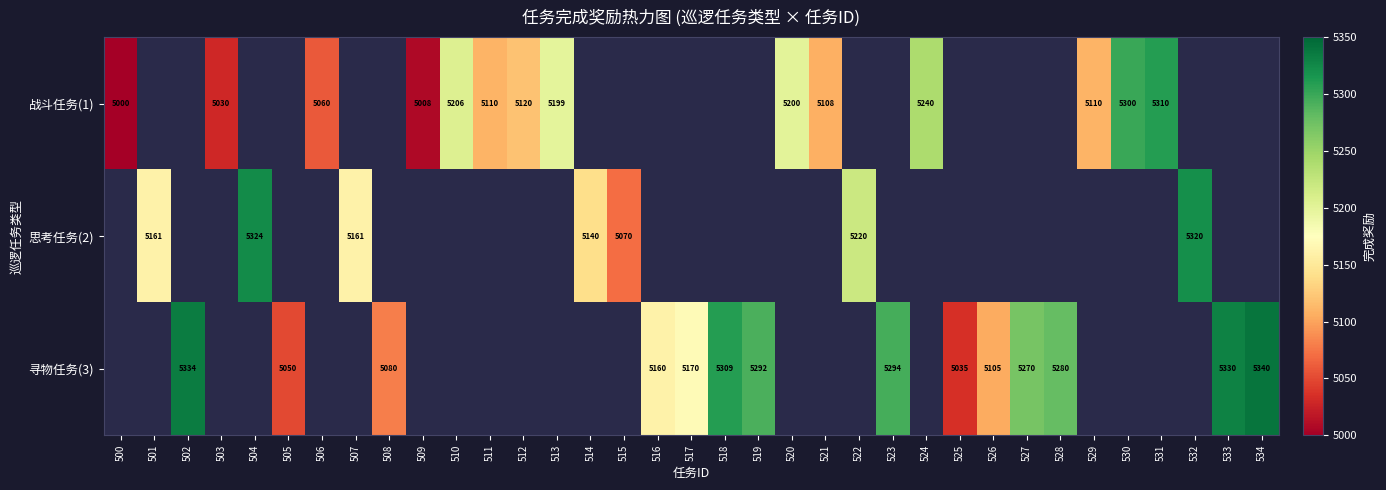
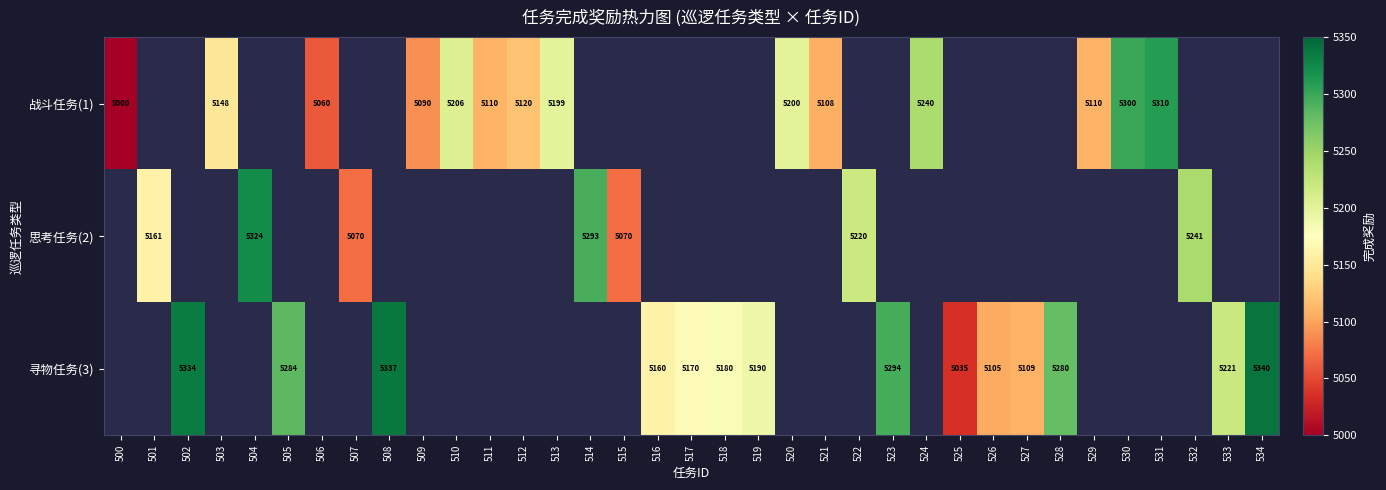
  {
    "战斗任务(1)": {
      "500": 5000,
-     "503": 5030,
+     "503": 5148,
      "506": 5060,
-     "509": 5008,
+     "509": 5090,
      "510": 5206,
      "511": 5110,
      "512": 5120,
      "513": 5199,
      "520": 5200,
      "521": 5108,
      "524": 5240,
      "529": 5110,
      "530": 5300,
      "531": 5310
    },
    "思考任务(2)": {
      "501": 5161,
      "504": 5324,
-     "507": 5161,
-     "514": 5140,
+     "507": 5070,
+     "514": 5293,
      "515": 5070,
      "522": 5220,
-     "532": 5320
+     "532": 5241
    },
    "寻物任务(3)": {
      "502": 5334,
-     "505": 5050,
-     "508": 5080,
+     "505": 5284,
+     "508": 5337,
      "516": 5160,
      "517": 5170,
-     "518": 5309,
-     "519": 5292,
+     "518": 5180,
+     "519": 5190,
      "523": 5294,
      "525": 5035,
      "526": 5105,
-     "527": 5270,
+     "527": 5109,
      "528": 5280,
-     "533": 5330,
+     "533": 5221,
      "534": 5340
    }
  }
